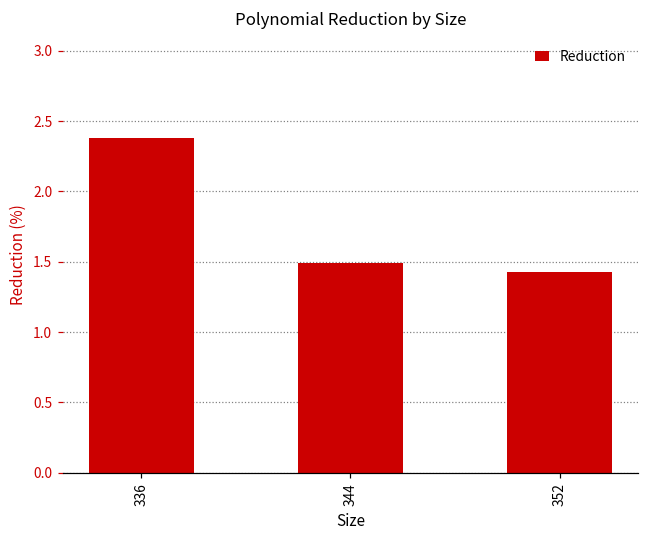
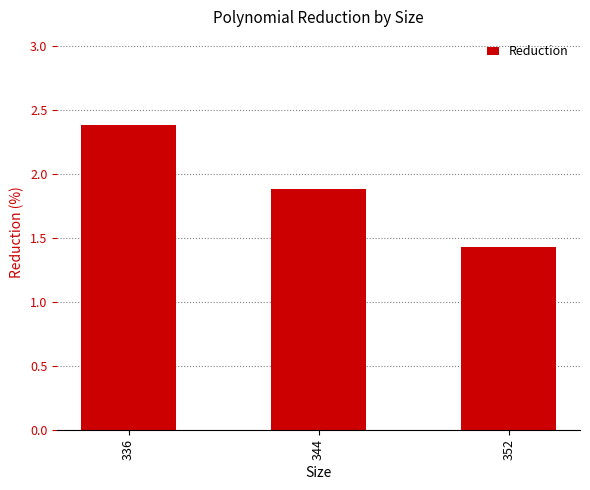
  {
    "336": 2.38,
-   "344": 1.49,
+   "344": 1.88,
    "352": 1.43
  }
